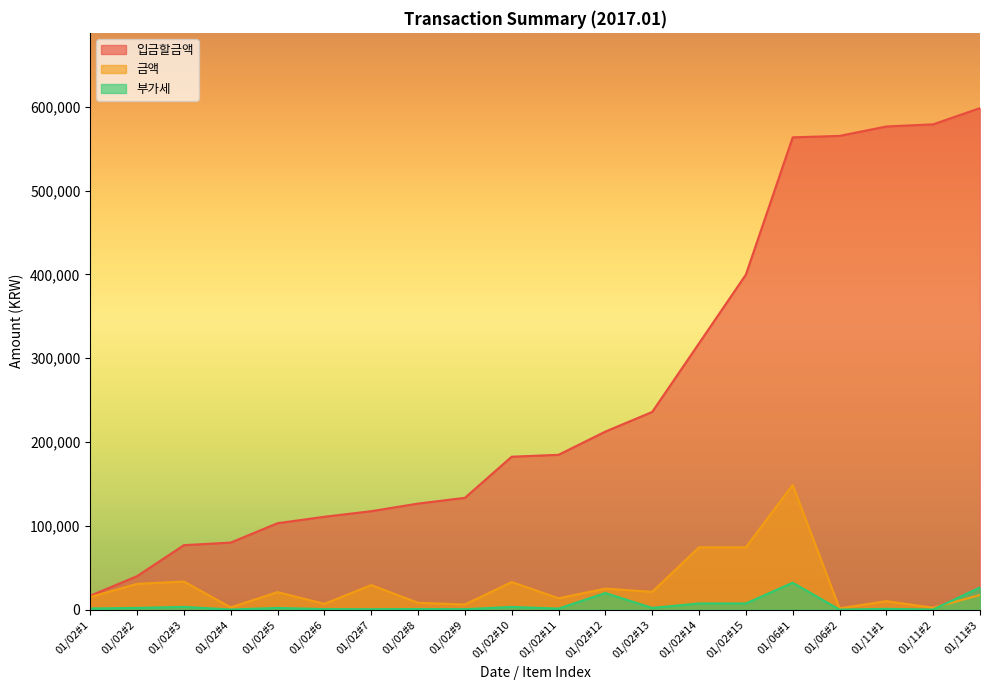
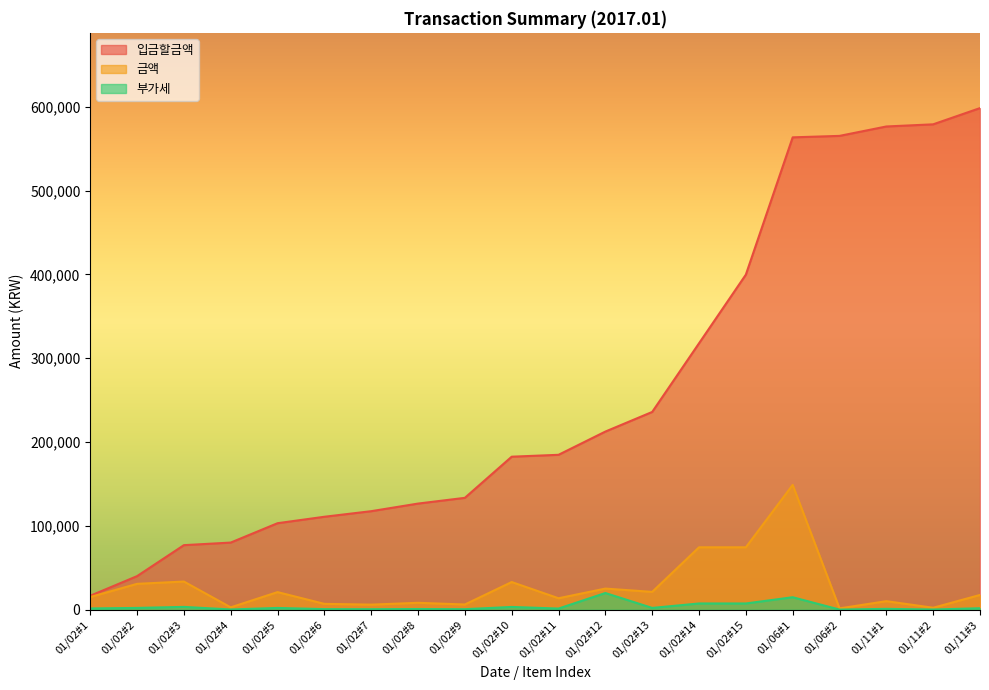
  {
    "입금할금액": {
      "01/02#2": "40,000",
      "01/02#3": "80,000",
      "01/02#4": "80,000",
      "01/02#5": "100,000",
      "01/02#6": "110,000",
      "01/02#7": "120,000",
      "01/02#8": "130,000",
      "01/02#9": "130,000",
      "01/02#10": "180,000",
      "01/02#11": "180,000",
      "01/02#12": "210,000",
      "01/02#13": "240,000",
      "01/02#14": "320,000",
      "01/02#15": "400,000",
      "01/06#1": "560,000",
      "01/06#2": "570,000",
      "01/11#1": "580,000",
      "01/11#2": "580,000",
      "01/11#3": "600,000"
    },
    "금액": {
      "01/02#2": "30,000",
      "01/02#3": "30,000",
      "01/02#5": "20,000",
      "01/02#6": "10,000",
-     "01/02#7": "30,000",
+     "01/02#7": "10,000",
      "01/02#8": "10,000",
      "01/02#9": "10,000",
      "01/02#10": "30,000",
      "01/02#11": "10,000",
      "01/02#12": "30,000",
      "01/02#13": "20,000",
      "01/02#14": "70,000",
      "01/02#15": "70,000",
      "01/06#1": "150,000",
      "01/11#1": "10,000",
      "01/11#3": "20,000"
    },
    "부가세": {
      "01/02#1": "0",
      "01/02#2": "0",
      "01/02#3": "0",
      "01/02#5": "0",
      "01/02#6": "0",
      "01/02#7": "0",
      "01/02#8": "0",
      "01/02#9": "0",
      "01/02#10": "0",
      "01/02#11": "0",
      "01/02#12": "20,000",
      "01/02#13": "0",
      "01/02#14": "10,000",
      "01/02#15": "10,000",
-     "01/06#1": "30,000",
+     "01/06#1": "10,000",
      "01/11#1": "0",
-     "01/11#3": "30,000"
+     "01/11#3": "0"
    }
  }
